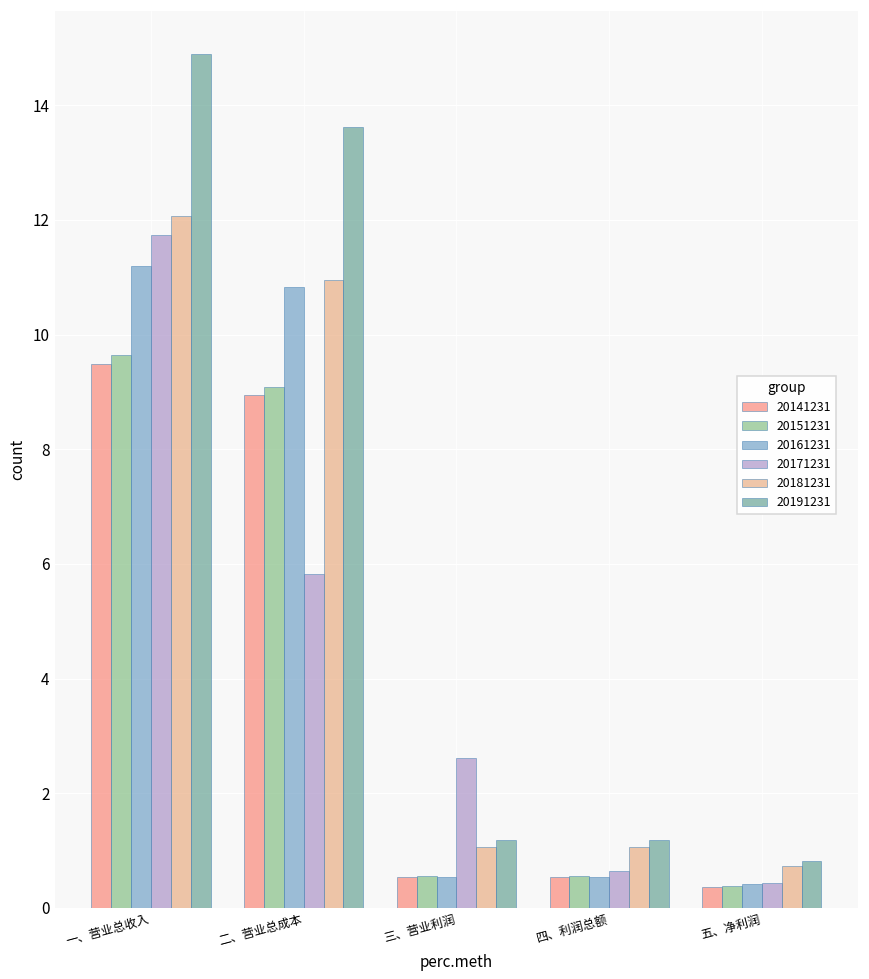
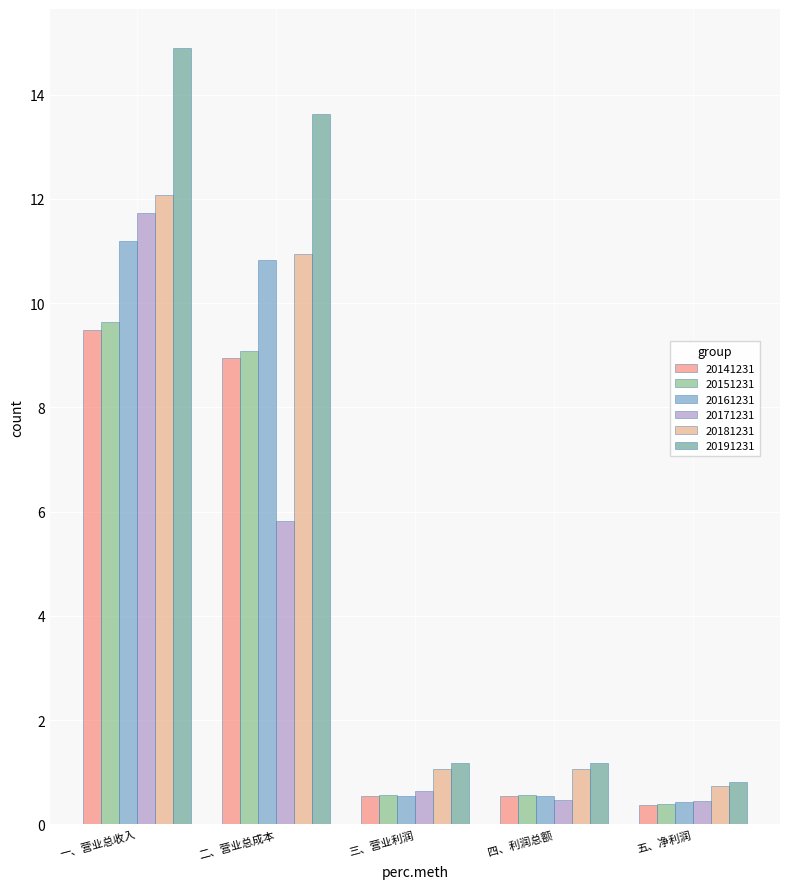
  {
    "20171231": {
      "一、营业总收入": 11.7,
      "二、营业总成本": 5.8,
-     "三、营业利润": 2.6,
-     "四、利润总额": 0.6,
+     "三、营业利润": 0.6,
+     "四、利润总额": 0.5,
      "五、净利润": 0.4
    }
  }
